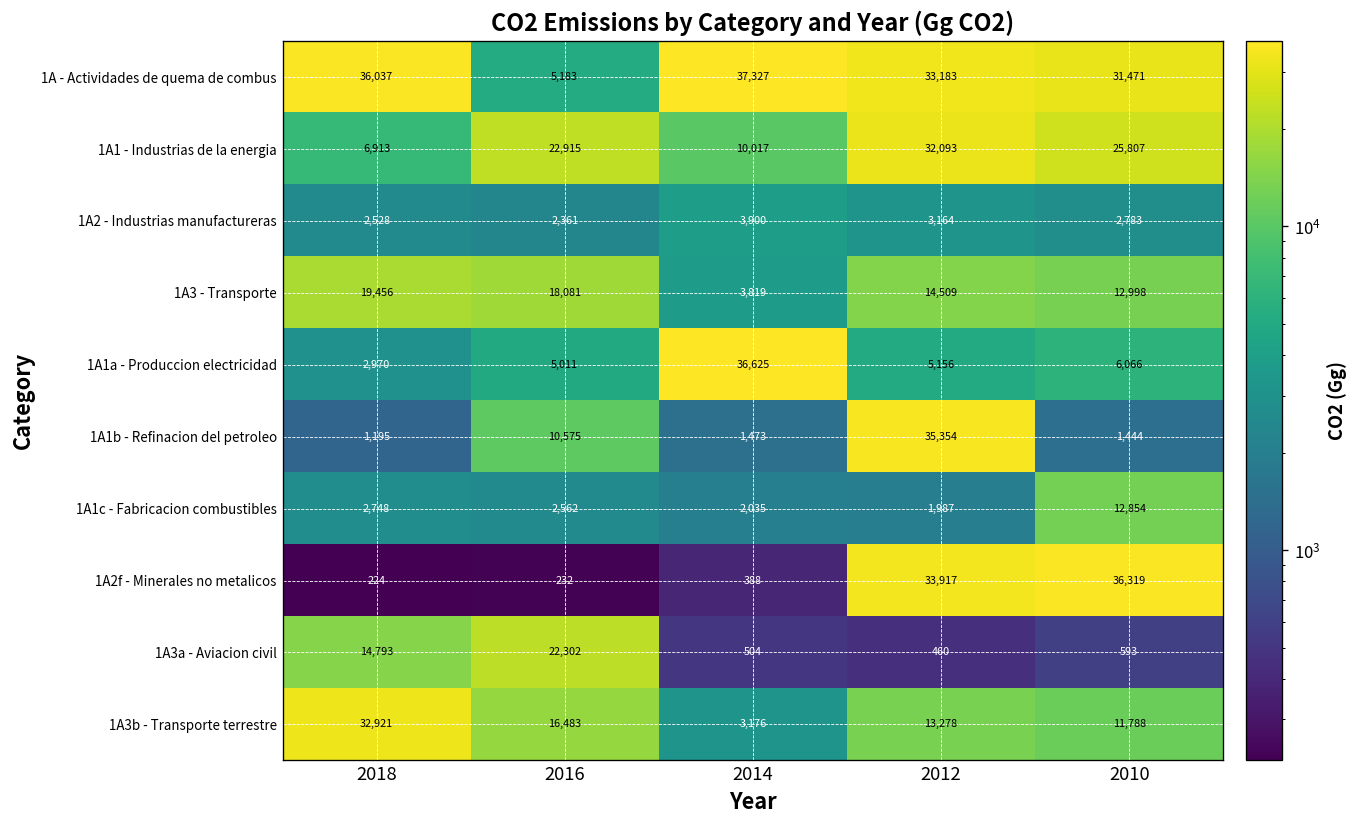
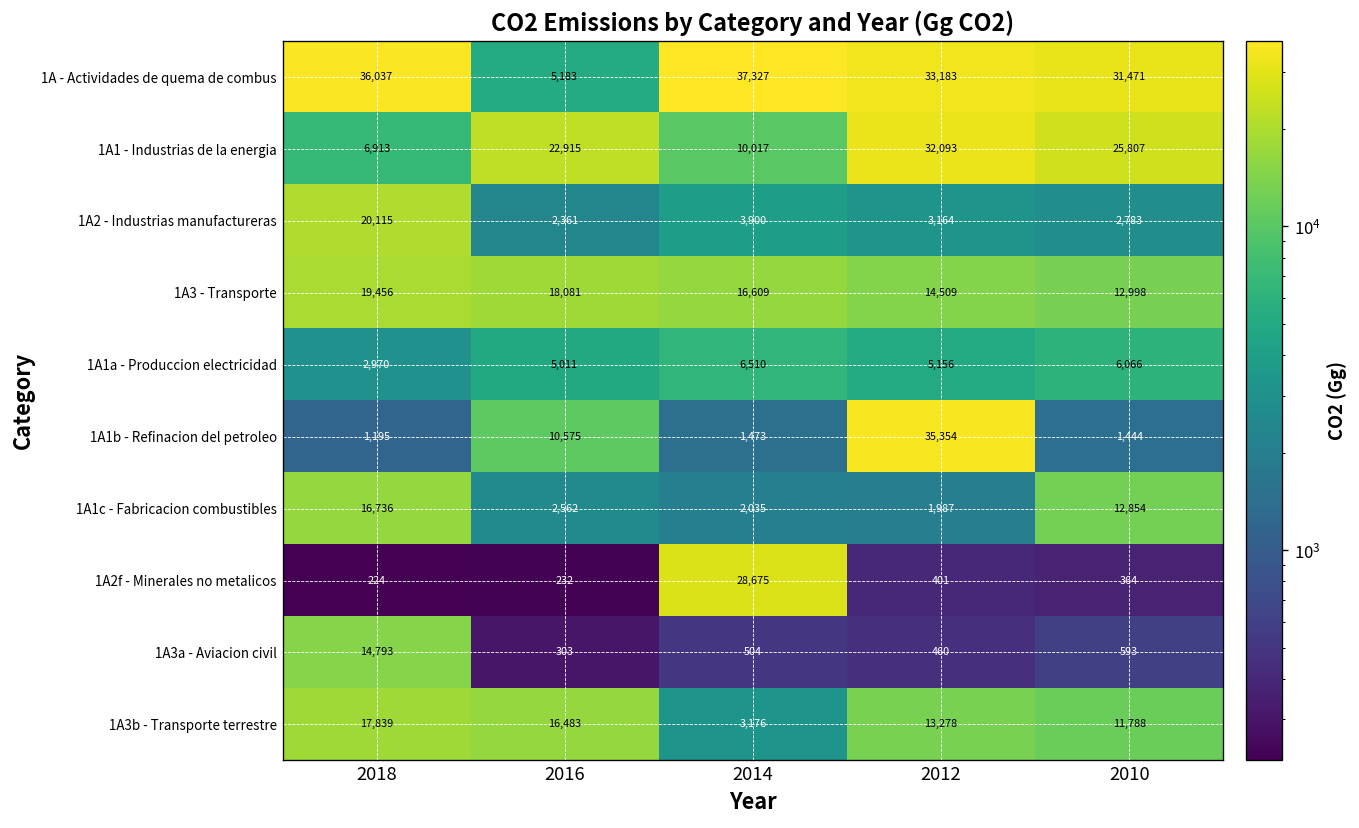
  {
    "1A - Actividades de quema de combus": {
      "2018": "36,037",
      "2016": "5,183",
      "2014": "37,327",
      "2012": "33,183",
      "2010": "31,471"
    },
    "1A1 - Industrias de la energia": {
      "2018": "6,913",
      "2016": "22,915",
      "2014": "10,017",
      "2012": "32,093",
      "2010": "25,807"
    },
    "1A2 - Industrias manufactureras": {
-     "2018": "2,528",
+     "2018": "20,115",
      "2016": "2,361",
      "2014": "3,900",
      "2012": "3,164",
      "2010": "2,783"
    },
    "1A3 - Transporte": {
      "2018": "19,456",
      "2016": "18,081",
-     "2014": "3,819",
+     "2014": "16,609",
      "2012": "14,509",
      "2010": "12,998"
    },
    "1A1a - Produccion electricidad": {
      "2018": "2,970",
      "2016": "5,011",
-     "2014": "36,625",
+     "2014": "6,510",
      "2012": "5,156",
      "2010": "6,066"
    },
    "1A1b - Refinacion del petroleo": {
      "2018": "1,195",
      "2016": "10,575",
      "2014": "1,473",
      "2012": "35,354",
      "2010": "1,444"
    },
    "1A1c - Fabricacion combustibles": {
-     "2018": "2,748",
+     "2018": "16,736",
      "2016": "2,562",
      "2014": "2,035",
      "2012": "1,987",
      "2010": "12,854"
    },
    "1A2f - Minerales no metalicos": {
      "2018": "224",
      "2016": "232",
-     "2014": "388",
-     "2012": "33,917",
-     "2010": "36,319"
+     "2014": "28,675",
+     "2012": "401",
+     "2010": "364"
    },
    "1A3a - Aviacion civil": {
      "2018": "14,793",
-     "2016": "22,302",
+     "2016": "303",
      "2014": "504",
      "2012": "460",
      "2010": "593"
    },
    "1A3b - Transporte terrestre": {
-     "2018": "32,921",
+     "2018": "17,839",
      "2016": "16,483",
      "2014": "3,176",
      "2012": "13,278",
      "2010": "11,788"
    }
  }
